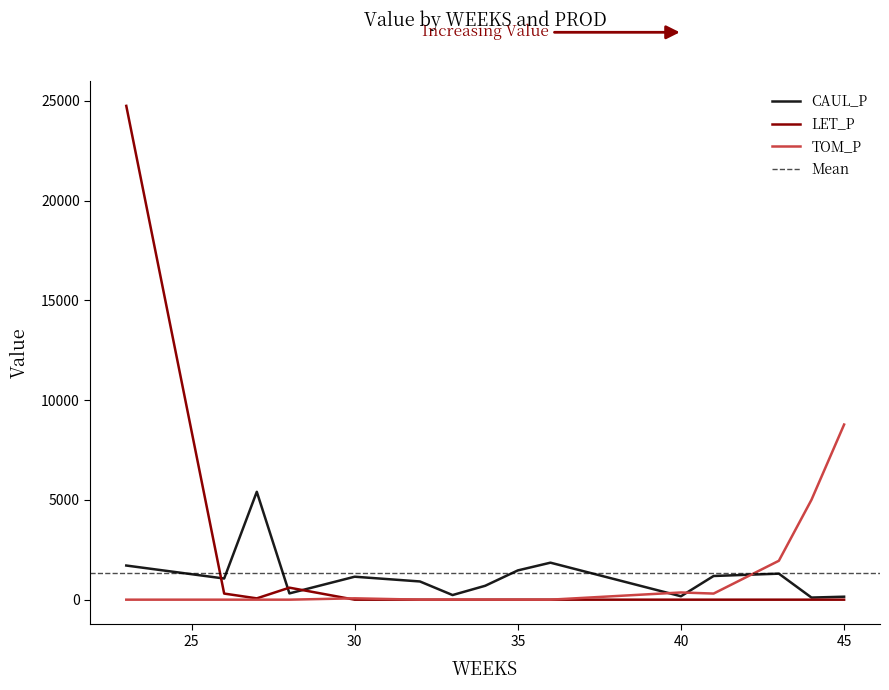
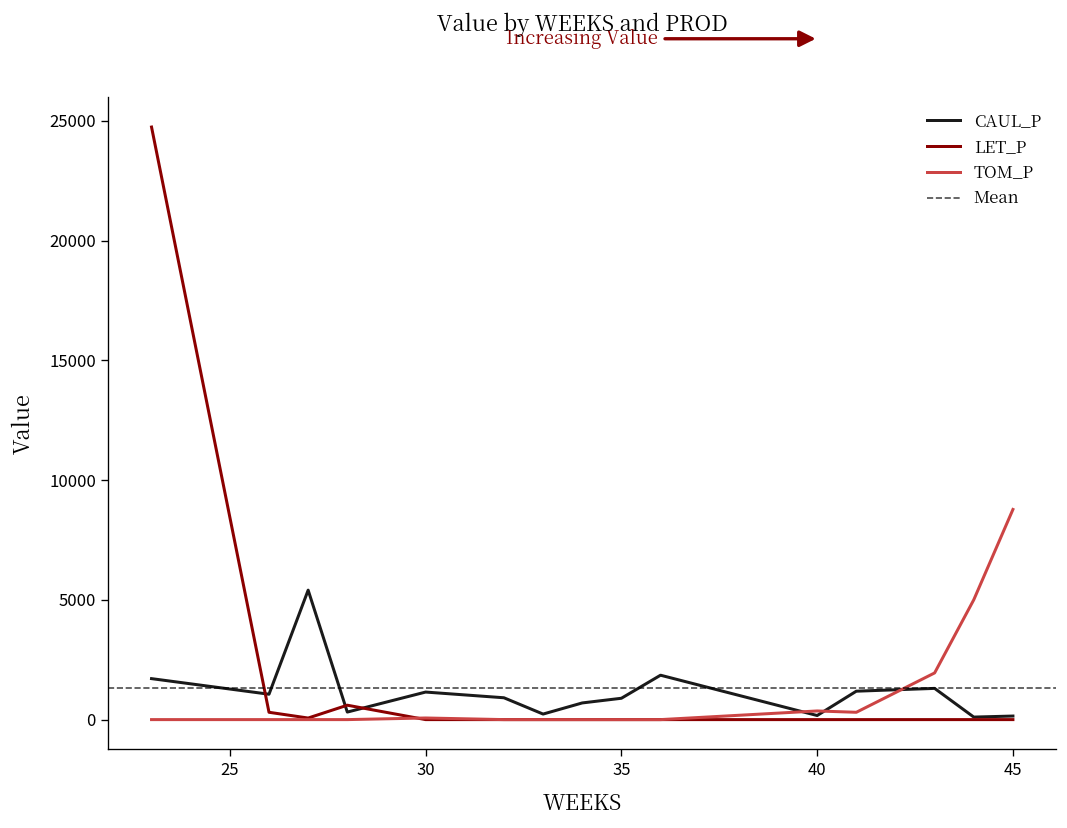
  {
    "CAUL_P": {
      "30": 1200,
-     "35": 1500,
+     "35": 900,
      "40": 200,
      "45": 100
    },
    "LET_P": {
      "40": 0,
      "45": 0
    },
    "TOM_P": {
      "40": 400,
      "45": 8800
    }
  }
